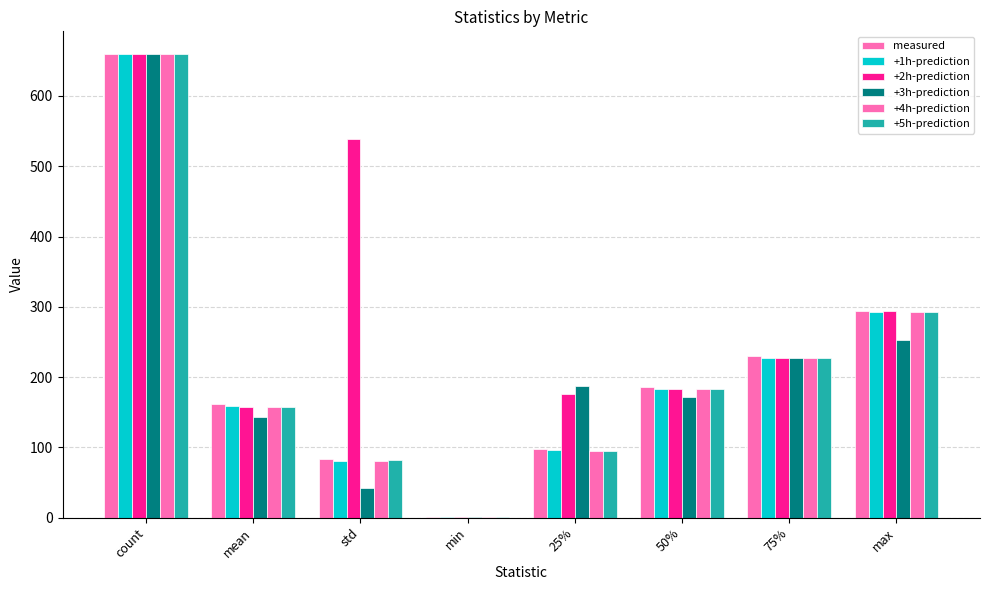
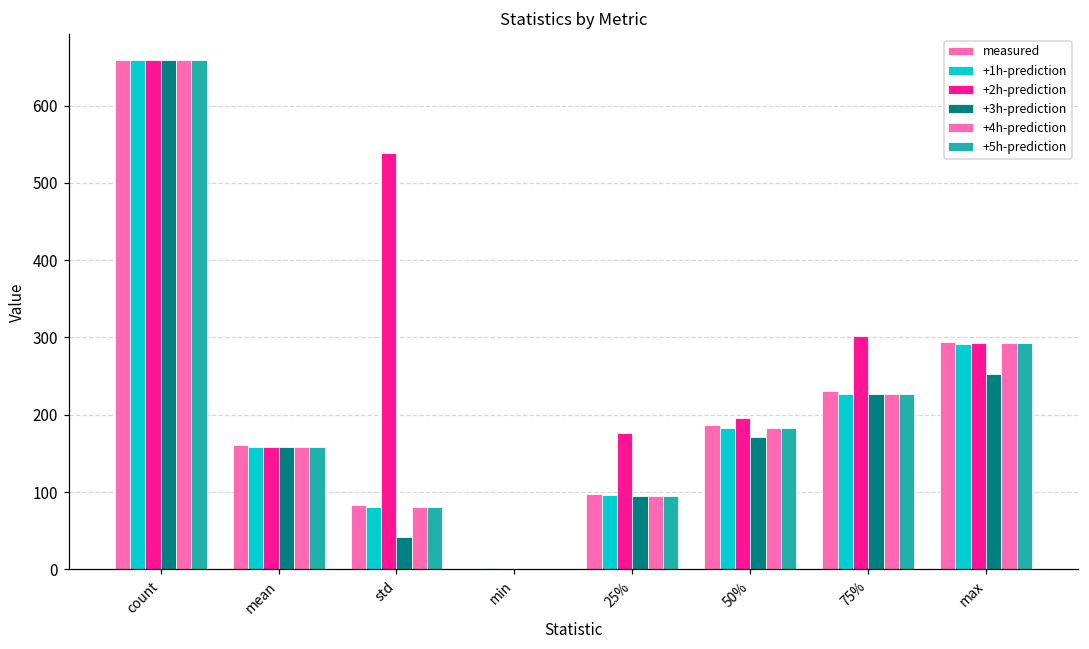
  {
    "+2h-prediction": {
      "count": 660,
      "mean": 160,
      "std": 540,
      "25%": 180,
-     "50%": 180,
-     "75%": 230,
+     "50%": 200,
+     "75%": 300,
      "max": 290
    },
    "+3h-prediction": {
      "count": 660,
-     "mean": 140,
+     "mean": 160,
      "std": 40,
-     "25%": 190,
+     "25%": 100,
      "50%": 170,
      "75%": 230,
      "max": 250
    }
  }
